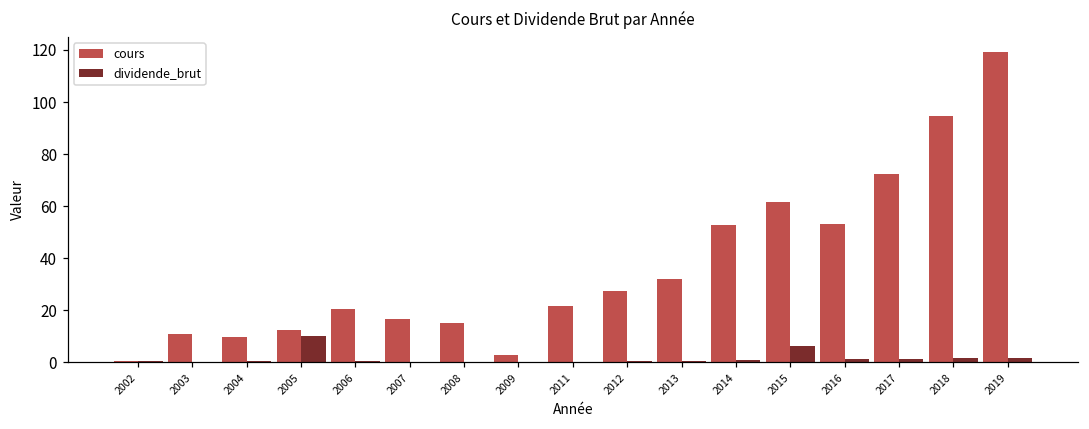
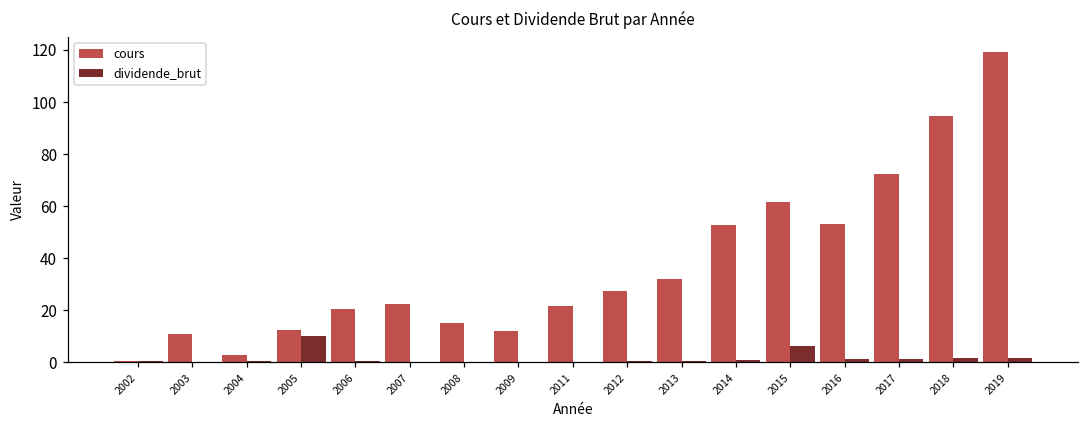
  {
    "cours": {
      "2003": 11,
-     "2004": 10,
+     "2004": 3,
      "2005": 12,
      "2006": 20,
-     "2007": 16,
+     "2007": 22,
      "2008": 15,
-     "2009": 3,
+     "2009": 12,
      "2011": 21,
      "2012": 27,
      "2013": 32,
      "2014": 53,
      "2015": 61,
      "2016": 53,
      "2017": 72,
      "2018": 95,
      "2019": 119
    },
    "dividende_brut": {
      "2005": 10,
      "2015": 6,
      "2016": 1,
      "2017": 1,
      "2018": 2,
      "2019": 2
    }
  }
